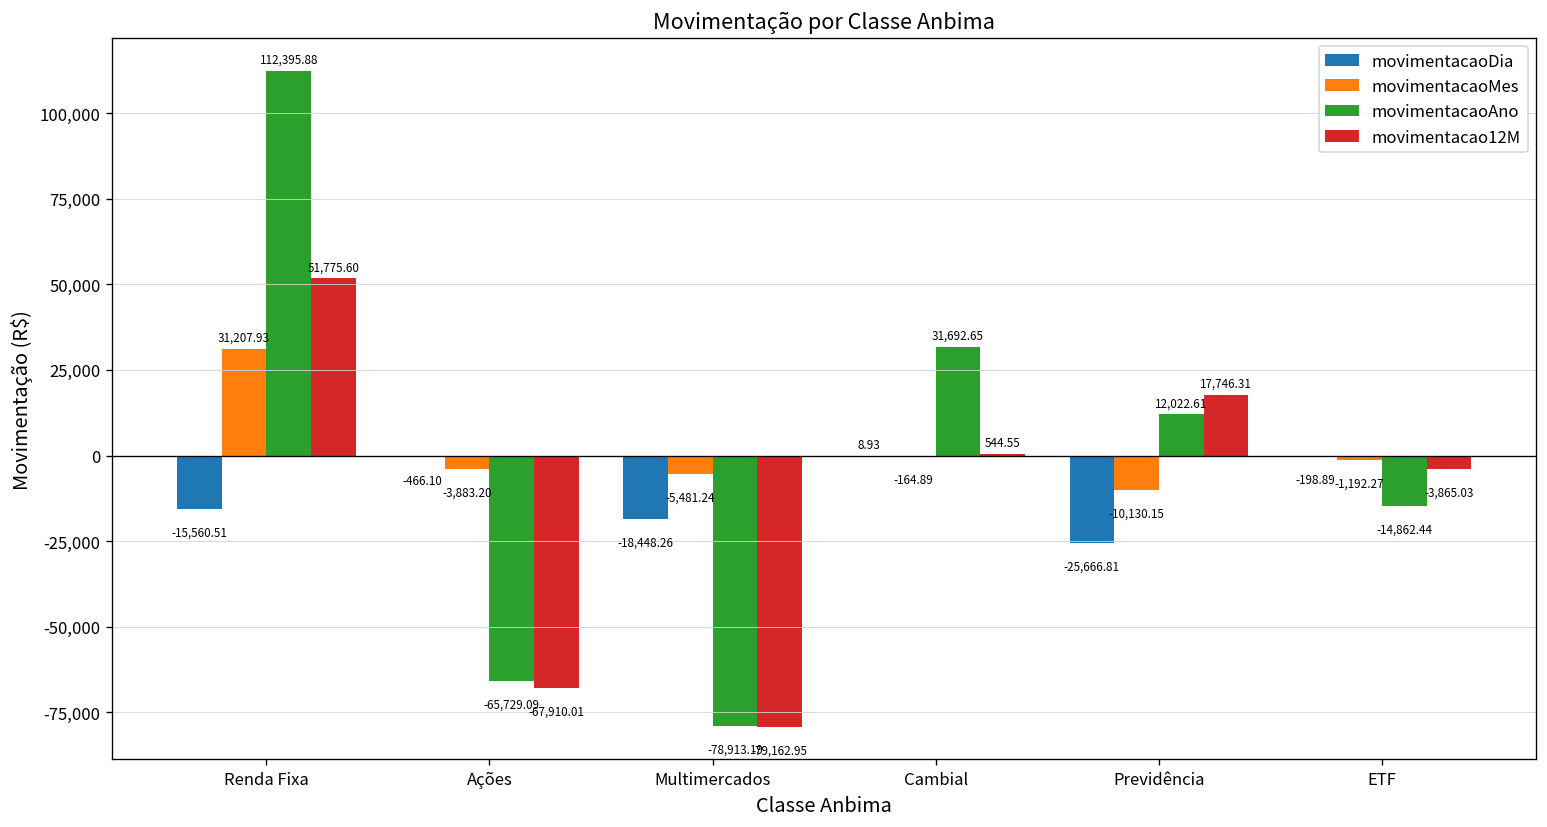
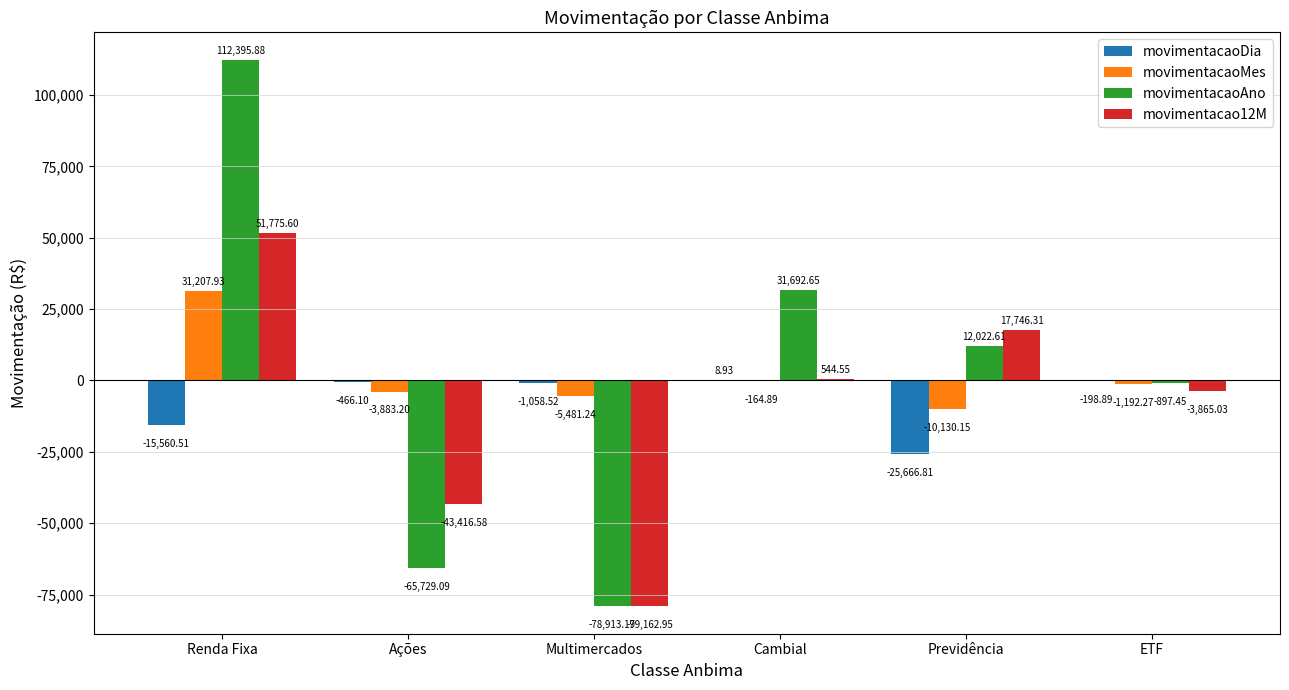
  {
    "movimentacaoDia": {
      "Renda Fixa": "-15,560.51",
      "Ações": "-466.10",
-     "Multimercados": "-18,448.26",
+     "Multimercados": "-1,058.52",
      "Cambial": "8.93",
      "Previdência": "-25,666.81",
      "ETF": "-198.89"
    },
    "movimentacaoMes": {
      "Renda Fixa": "31,207.93",
      "Ações": "-3,883.20",
      "Multimercados": "-5,481.24",
      "Cambial": "-164.89",
      "Previdência": "-10,130.15",
      "ETF": "-1,192.27"
    },
    "movimentacaoAno": {
      "Renda Fixa": "112,395.88",
      "Ações": "-65,729.09",
      "Cambial": "31,692.65",
      "Previdência": "12,022.61",
-     "ETF": "-14,862.44"
+     "ETF": "-897.45"
    },
    "movimentacao12M": {
      "Renda Fixa": "51,775.60",
-     "Ações": "-67,910.01",
+     "Ações": "-43,416.58",
      "Cambial": "544.55",
      "Previdência": "17,746.31",
      "ETF": "-3,865.03"
    }
  }
